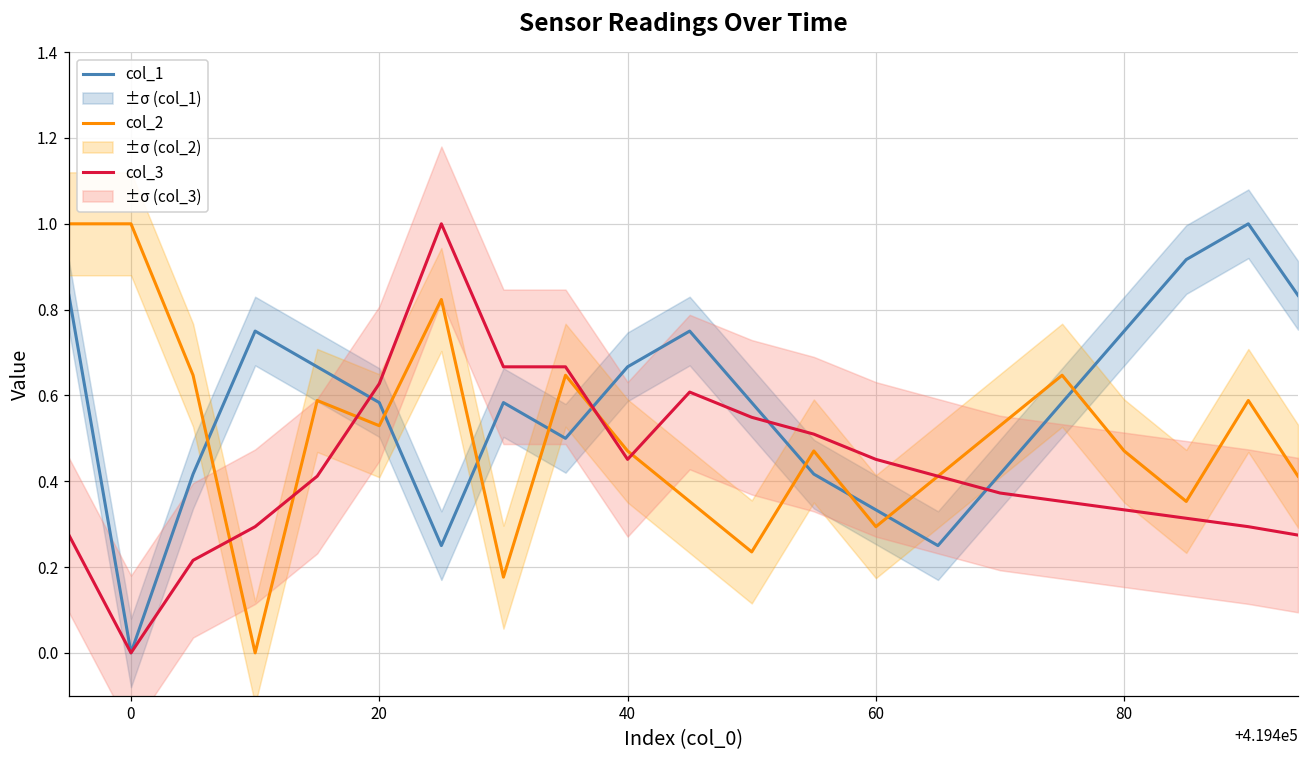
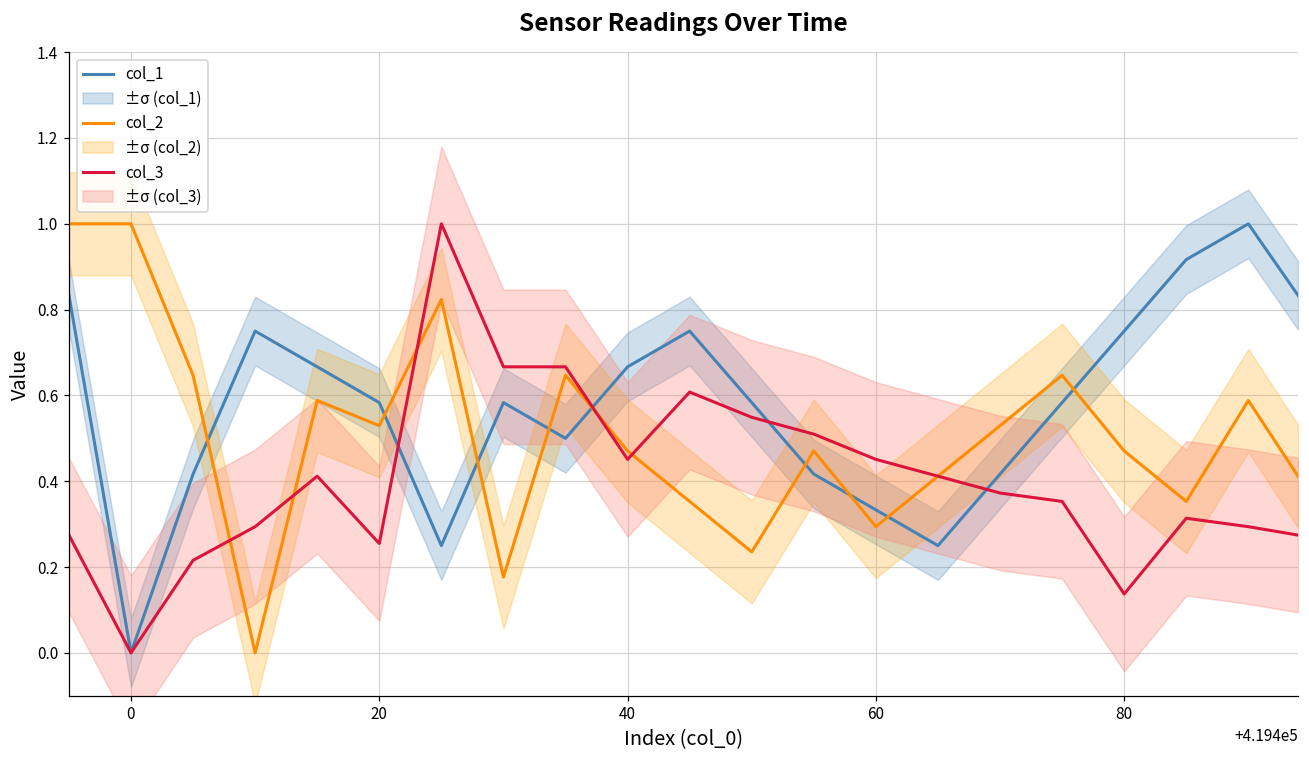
  {
    "col_3": {
-     "20": 0.63,
+     "20": 0.25,
      "40": 0.45,
      "60": 0.45,
-     "80": 0.33
+     "80": 0.14
    }
  }
